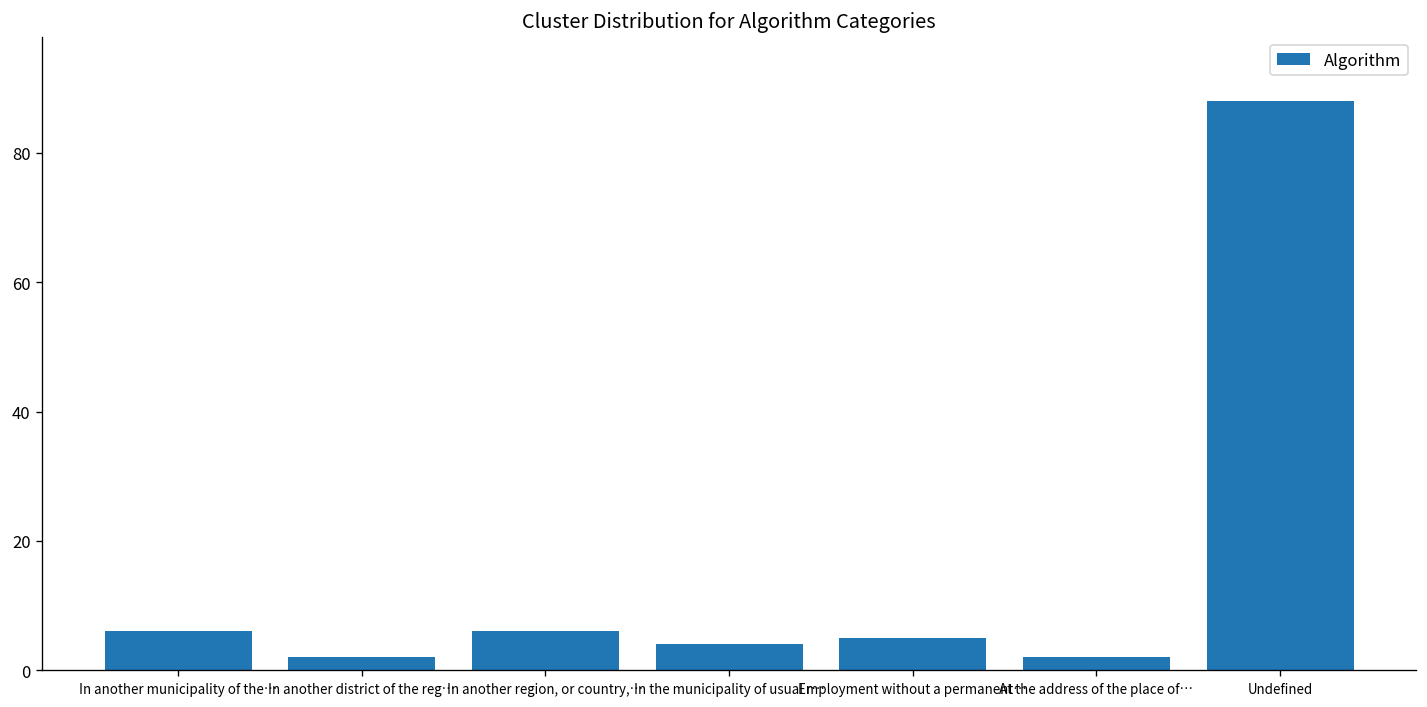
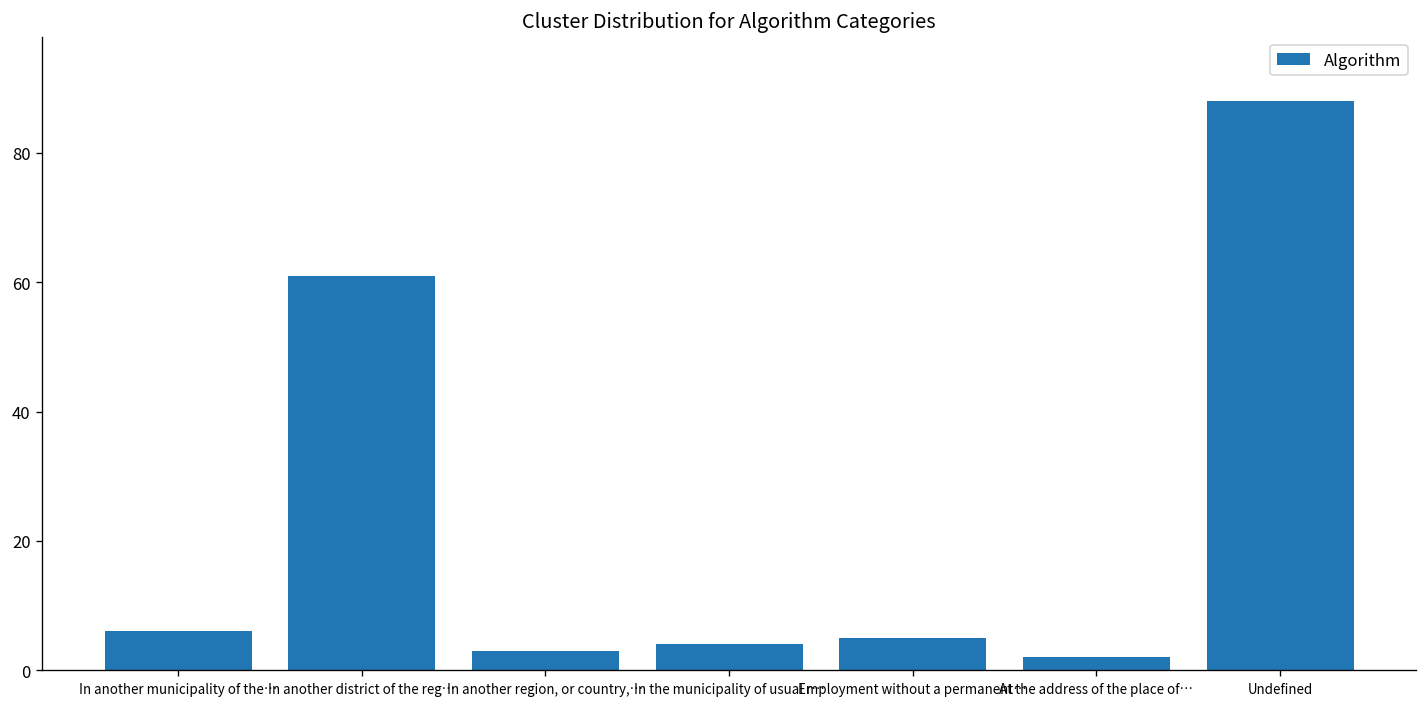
  {
    "In another municipality of the…": 6,
-   "In another district of the reg…": 2,
-   "In another region, or country,…": 6,
+   "In another district of the reg…": 61,
+   "In another region, or country,…": 3,
    "In the municipality of usual r…": 4,
    "Employment without a permanent…": 5,
    "At the address of the place of…": 2,
    "Undefined": 88
  }
